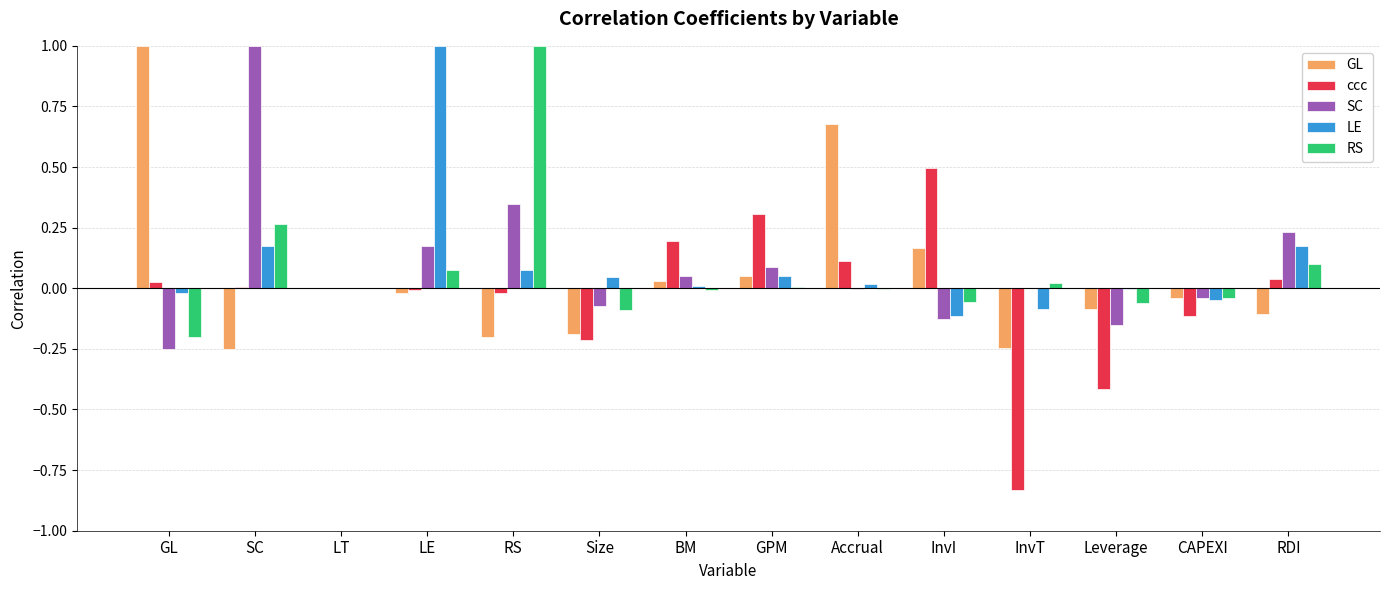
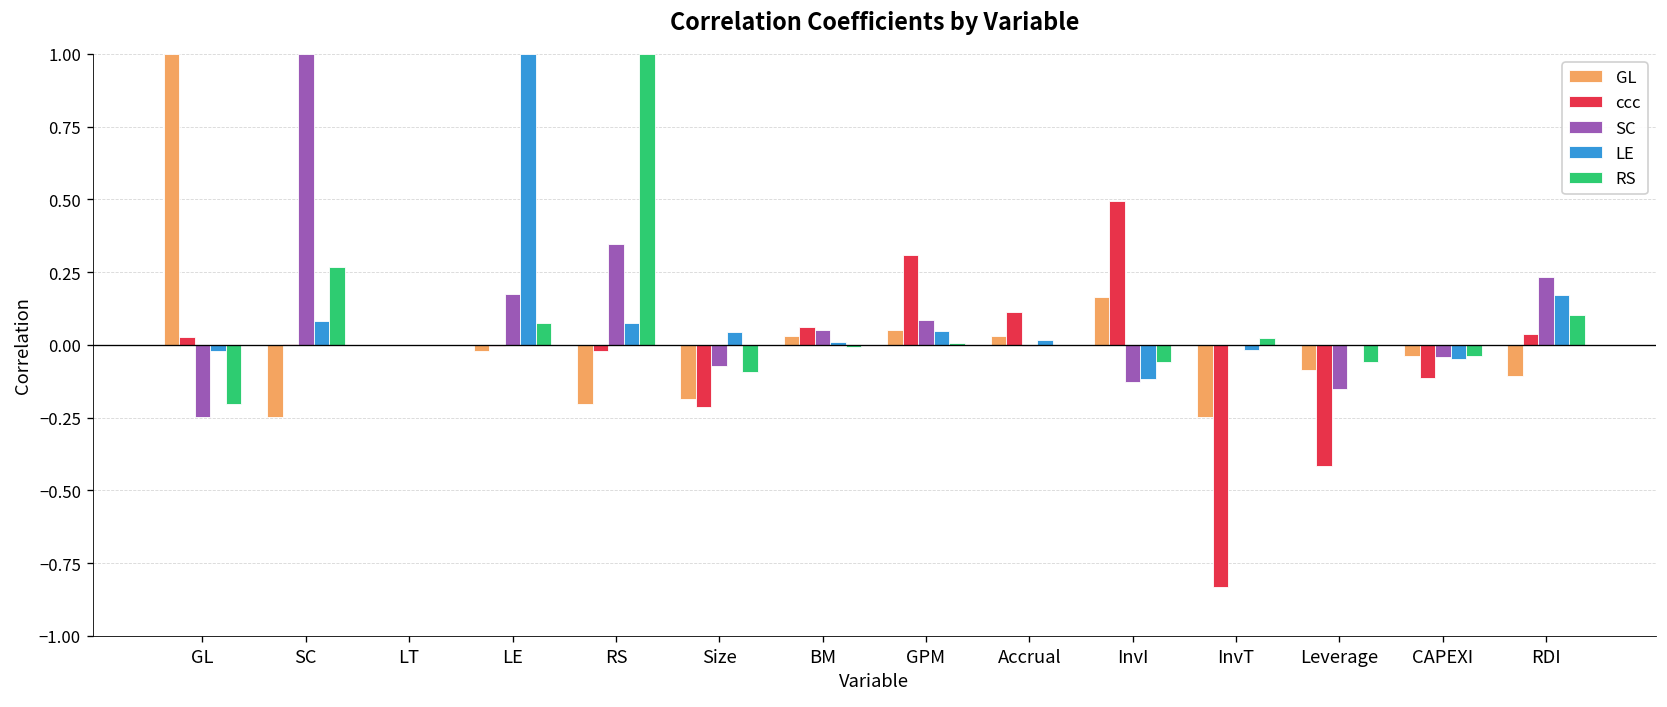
  {
    "GL": {
      "GL": 1.00,
      "SC": -0.25,
      "LT": 0.00,
      "LE": -0.02,
      "RS": -0.20,
      "Size": -0.19,
      "BM": 0.03,
      "GPM": 0.05,
-     "Accrual": 0.68,
+     "Accrual": 0.03,
      "InvI": 0.17,
      "InvT": -0.25,
      "Leverage": -0.09,
      "CAPEXI": -0.04,
      "RDI": -0.11
    },
    "ccc": {
      "GL": 0.03,
      "LT": 0.00,
      "RS": -0.02,
      "Size": -0.21,
-     "BM": 0.19,
+     "BM": 0.06,
      "GPM": 0.31,
      "Accrual": 0.11,
      "InvI": 0.50,
      "InvT": -0.83,
      "Leverage": -0.42,
      "CAPEXI": -0.11,
      "RDI": 0.04
    },
    "SC": {
      "GL": -0.25,
      "SC": 1.00,
      "LT": 0.00,
      "LE": 0.17,
      "RS": 0.35,
      "Size": -0.07,
      "BM": 0.05,
      "GPM": 0.09,
      "InvI": -0.13,
      "Leverage": -0.15,
      "CAPEXI": -0.04,
      "RDI": 0.23
    },
    "LE": {
      "GL": -0.02,
-     "SC": 0.17,
+     "SC": 0.08,
      "LT": 0.00,
      "LE": 1.00,
      "RS": 0.07,
      "Size": 0.05,
      "GPM": 0.05,
      "Accrual": 0.02,
      "InvI": -0.12,
-     "InvT": -0.08,
+     "InvT": -0.02,
      "CAPEXI": -0.05,
      "RDI": 0.17
    },
    "RS": {
      "GL": -0.20,
      "SC": 0.27,
      "LT": 0.00,
      "LE": 0.07,
      "RS": 1.00,
      "Size": -0.09,
      "InvI": -0.06,
      "InvT": 0.02,
      "Leverage": -0.06,
      "CAPEXI": -0.04,
      "RDI": 0.10
    }
  }
